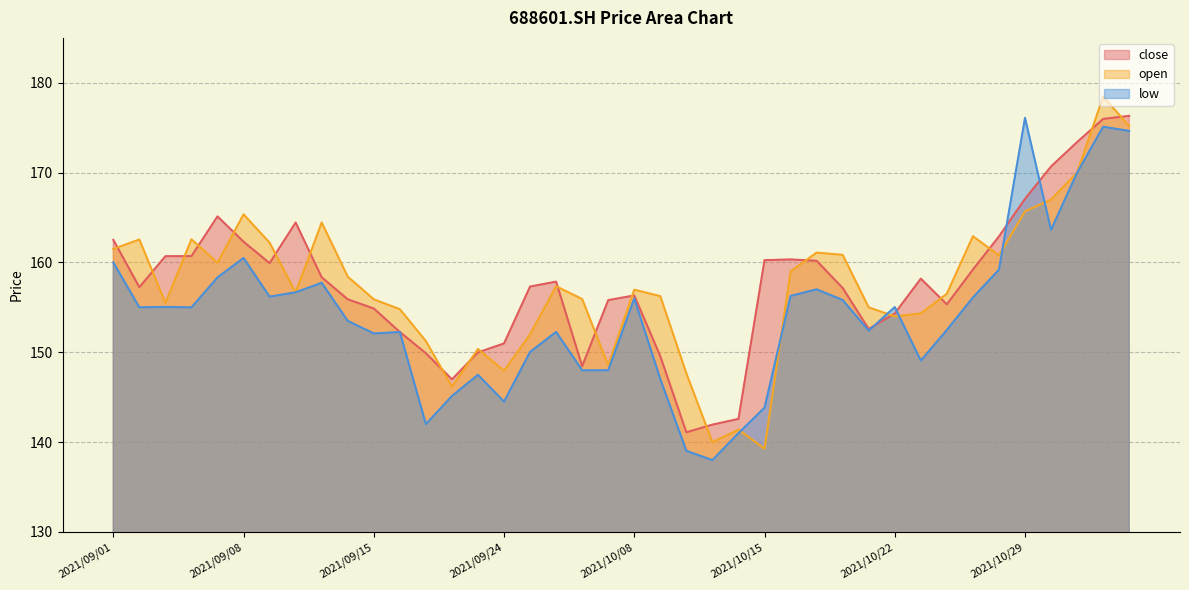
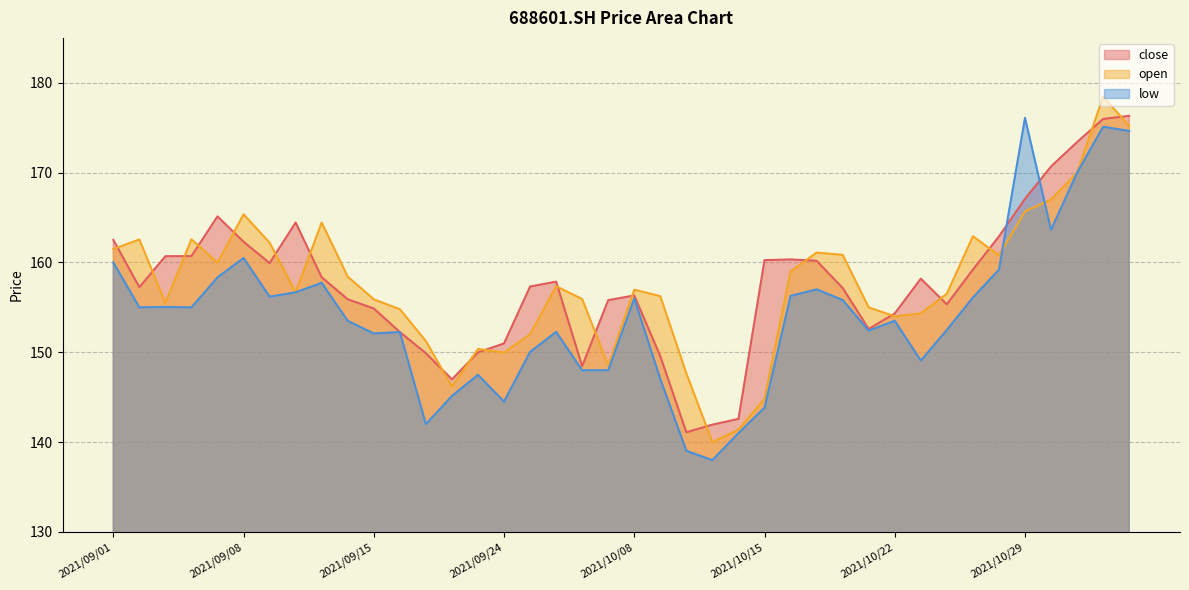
  {
    "close": {
      "2021/09/01": 163,
      "2021/09/08": 162,
      "2021/09/15": 155,
      "2021/09/24": 151,
      "2021/10/08": 156,
      "2021/10/15": 160,
      "2021/10/22": 154,
      "2021/10/29": 167
    },
    "open": {
      "2021/09/01": 162,
      "2021/09/08": 165,
      "2021/09/15": 156,
-     "2021/09/24": 148,
+     "2021/09/24": 150,
      "2021/10/08": 157,
-     "2021/10/15": 139,
+     "2021/10/15": 145,
      "2021/10/22": 154,
      "2021/10/29": 166
    },
    "low": {
      "2021/09/01": 160,
      "2021/09/08": 161,
      "2021/09/15": 152,
      "2021/09/24": 145,
      "2021/10/08": 156,
      "2021/10/15": 144,
-     "2021/10/22": 155,
+     "2021/10/22": 154,
      "2021/10/29": 176
    }
  }
